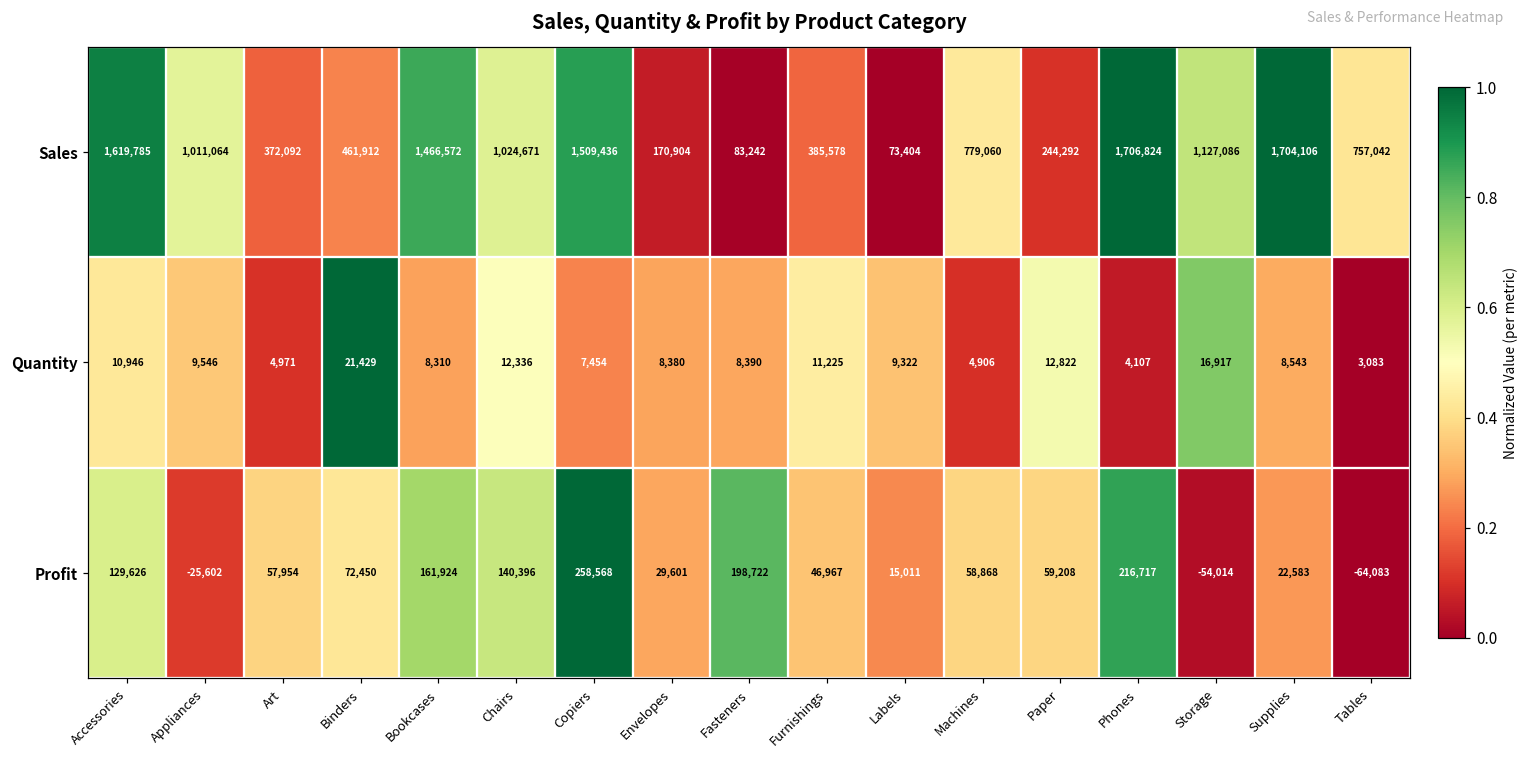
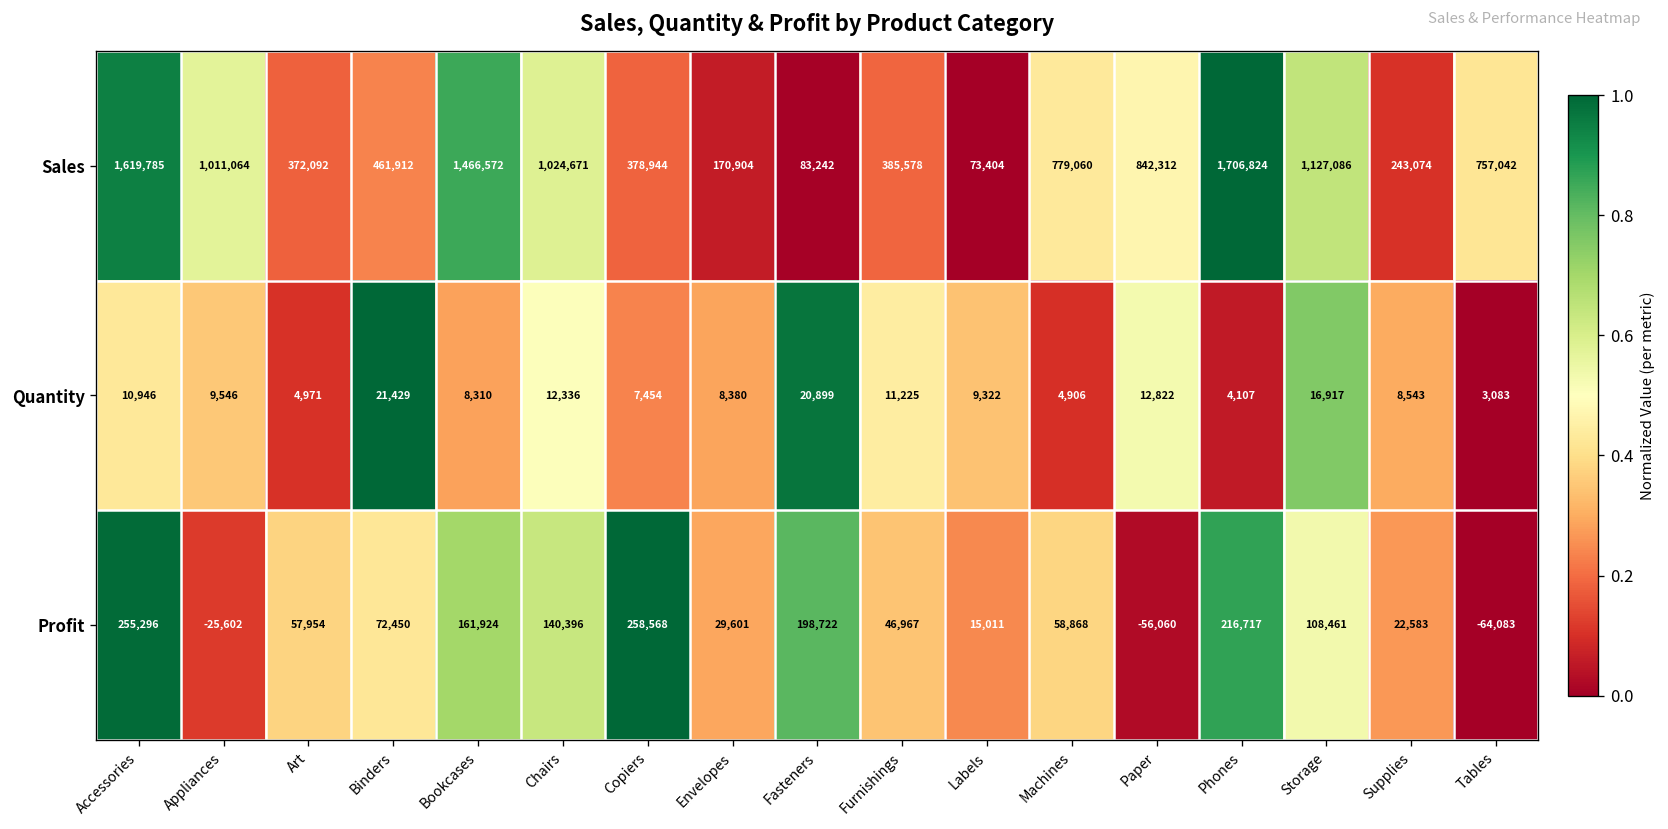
  {
    "Sales": {
      "Accessories": "1,619,785",
      "Appliances": "1,011,064",
      "Art": "372,092",
      "Binders": "461,912",
      "Bookcases": "1,466,572",
      "Chairs": "1,024,671",
-     "Copiers": "1,509,436",
+     "Copiers": "378,944",
      "Envelopes": "170,904",
      "Fasteners": "83,242",
      "Furnishings": "385,578",
      "Labels": "73,404",
      "Machines": "779,060",
-     "Paper": "244,292",
+     "Paper": "842,312",
      "Phones": "1,706,824",
      "Storage": "1,127,086",
-     "Supplies": "1,704,106",
+     "Supplies": "243,074",
      "Tables": "757,042"
    },
    "Quantity": {
      "Accessories": "10,946",
      "Appliances": "9,546",
      "Art": "4,971",
      "Binders": "21,429",
      "Bookcases": "8,310",
      "Chairs": "12,336",
      "Copiers": "7,454",
      "Envelopes": "8,380",
-     "Fasteners": "8,390",
+     "Fasteners": "20,899",
      "Furnishings": "11,225",
      "Labels": "9,322",
      "Machines": "4,906",
      "Paper": "12,822",
      "Phones": "4,107",
      "Storage": "16,917",
      "Supplies": "8,543",
      "Tables": "3,083"
    },
    "Profit": {
-     "Accessories": "129,626",
+     "Accessories": "255,296",
      "Appliances": "-25,602",
      "Art": "57,954",
      "Binders": "72,450",
      "Bookcases": "161,924",
      "Chairs": "140,396",
      "Copiers": "258,568",
      "Envelopes": "29,601",
      "Fasteners": "198,722",
      "Furnishings": "46,967",
      "Labels": "15,011",
      "Machines": "58,868",
-     "Paper": "59,208",
+     "Paper": "-56,060",
      "Phones": "216,717",
-     "Storage": "-54,014",
+     "Storage": "108,461",
      "Supplies": "22,583",
      "Tables": "-64,083"
    }
  }
